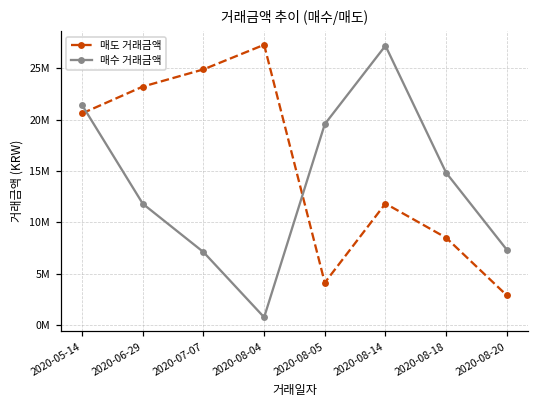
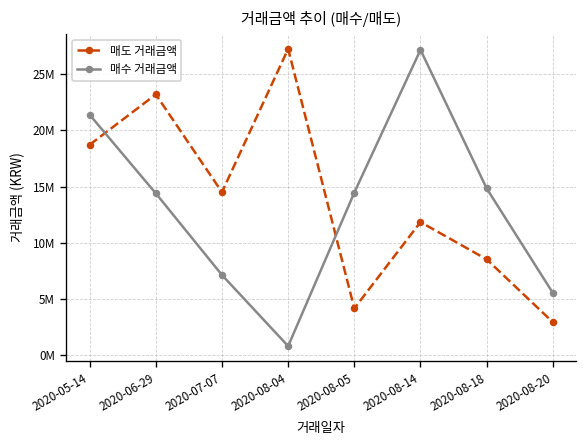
  {
    "매도 거래금액": {
-     "2020-05-14": 21000000,
+     "2020-05-14": 19000000,
      "2020-06-29": 23000000,
-     "2020-07-07": 25000000,
+     "2020-07-07": 15000000,
      "2020-08-04": 27000000,
      "2020-08-05": 4000000,
      "2020-08-14": 12000000,
      "2020-08-18": 9000000,
      "2020-08-20": 3000000
    },
    "매수 거래금액": {
      "2020-05-14": 21000000,
-     "2020-06-29": 12000000,
+     "2020-06-29": 14000000,
      "2020-07-07": 7000000,
      "2020-08-04": 1000000,
-     "2020-08-05": 20000000,
+     "2020-08-05": 14000000,
      "2020-08-14": 27000000,
      "2020-08-18": 15000000,
-     "2020-08-20": 7000000
+     "2020-08-20": 6000000
    }
  }
